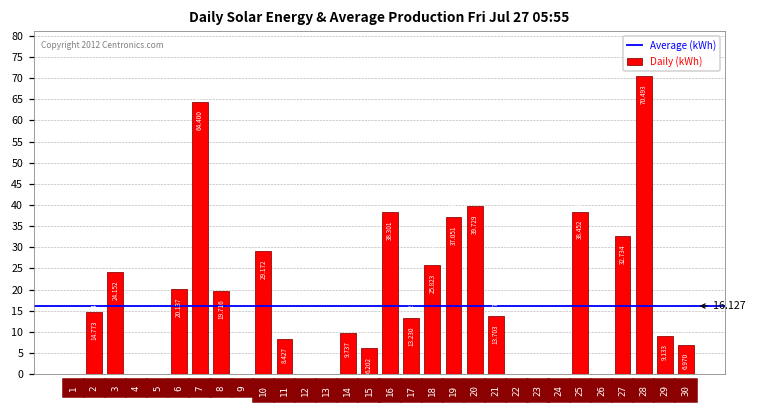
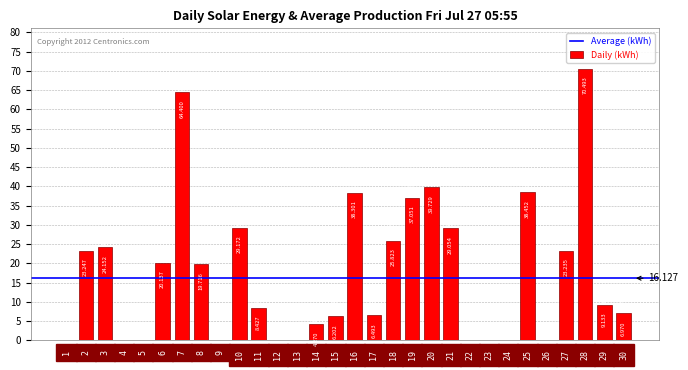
  {
-   "2": 14.773,
+   "2": 23.247,
    "3": 24.152,
    "6": 20.137,
    "7": 64.400,
    "8": 19.716,
    "10": 29.172,
    "11": 8.427,
-   "14": 9.737,
+   "14": 4.270,
    "15": 6.202,
    "16": 38.301,
-   "17": 13.230,
+   "17": 6.493,
    "18": 25.823,
    "19": 37.051,
    "20": 39.729,
-   "21": 13.703,
+   "21": 29.054,
    "25": 38.452,
-   "27": 32.734,
+   "27": 23.235,
    "28": 70.493,
    "29": 9.133,
    "30": 6.970
  }
